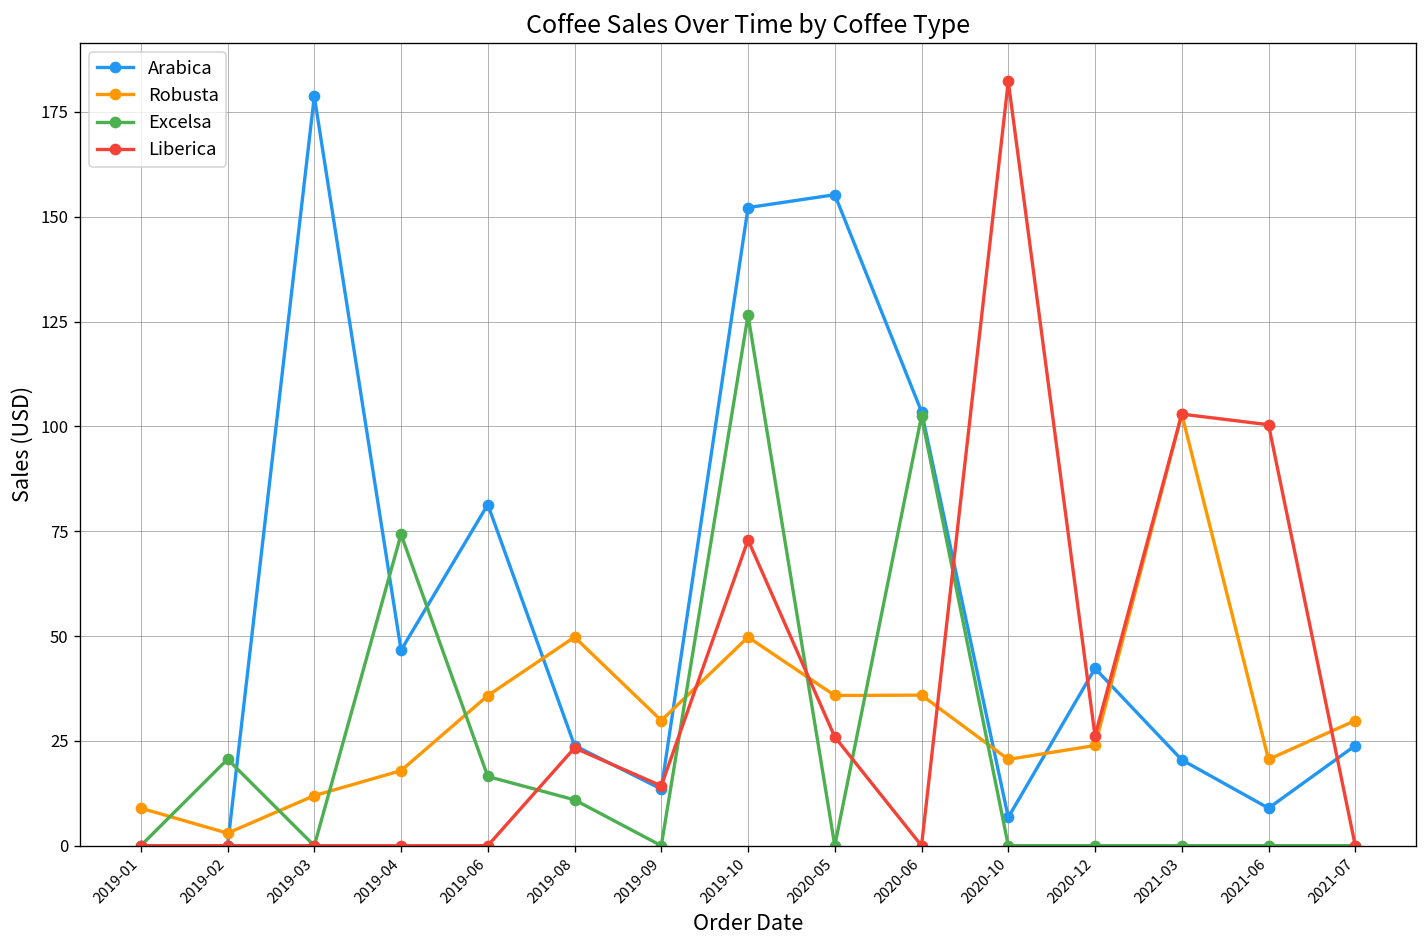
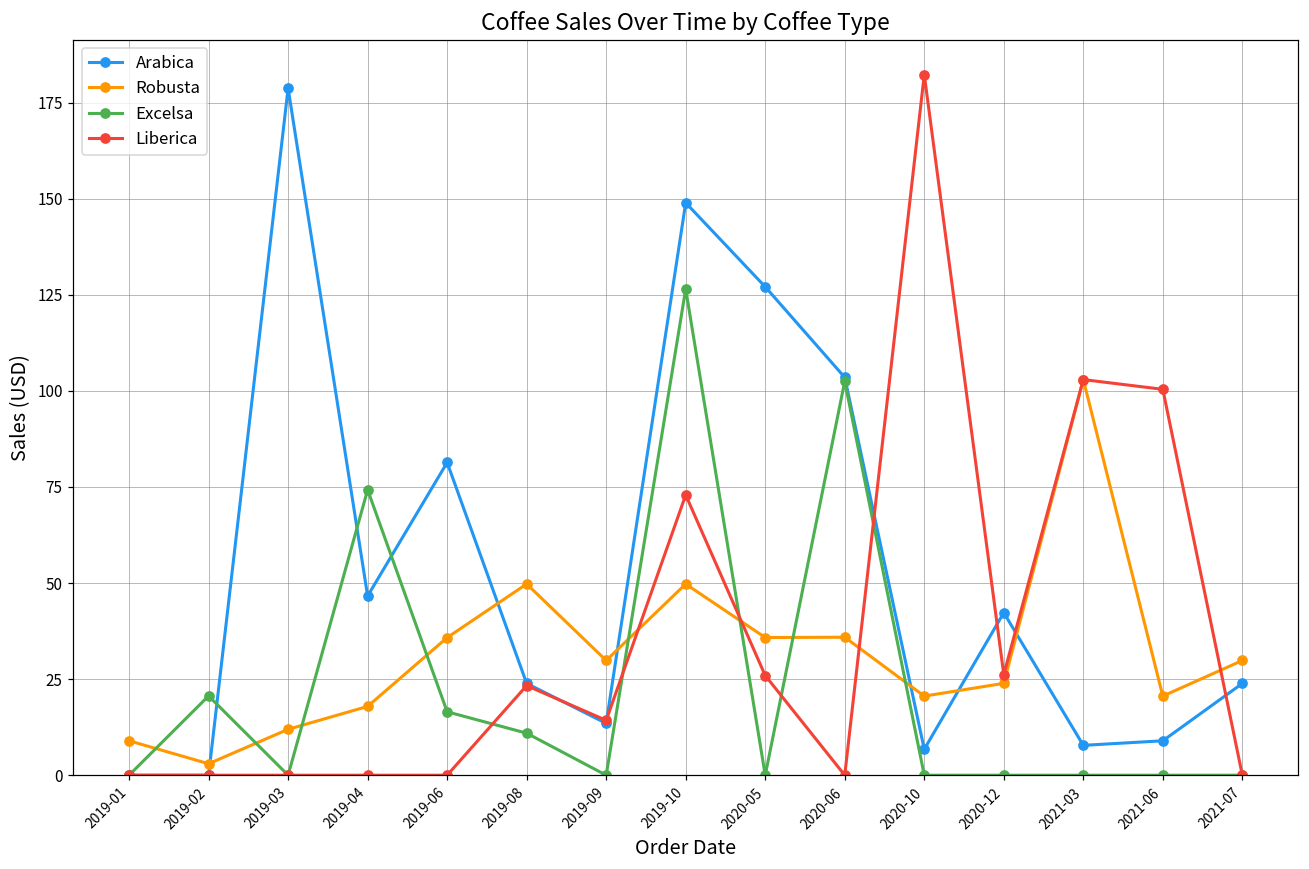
  {
    "Arabica": {
      "2019-03": 179,
      "2019-04": 47,
      "2019-06": 81,
      "2019-09": 14,
-     "2019-10": 152,
-     "2020-05": 155,
+     "2019-10": 149,
+     "2020-05": 127,
      "2020-06": 103,
      "2020-10": 7,
      "2020-12": 42,
-     "2021-03": 20,
+     "2021-03": 8,
      "2021-06": 9,
      "2021-07": 24
    },
    "Robusta": {
      "2019-01": 9,
      "2019-02": 3,
      "2019-03": 12,
      "2019-04": 18,
      "2019-06": 36,
      "2019-08": 50,
      "2019-09": 30,
      "2019-10": 50,
      "2020-05": 36,
      "2020-06": 36,
      "2020-10": 21,
      "2020-12": 24,
      "2021-06": 21,
      "2021-07": 30
    },
    "Excelsa": {
      "2019-02": 21,
      "2019-04": 74,
      "2019-06": 17,
      "2019-08": 11,
      "2019-09": 0,
      "2019-10": 126,
      "2020-05": 0,
      "2020-06": 102,
      "2020-10": 0,
      "2020-12": 0,
      "2021-03": 0,
      "2021-06": 0
    },
    "Liberica": {
      "2019-04": 0,
      "2019-06": 0,
      "2019-09": 14,
      "2019-10": 73,
      "2020-05": 26,
      "2020-06": 0,
      "2020-10": 182,
      "2020-12": 26,
      "2021-06": 100
    }
  }
